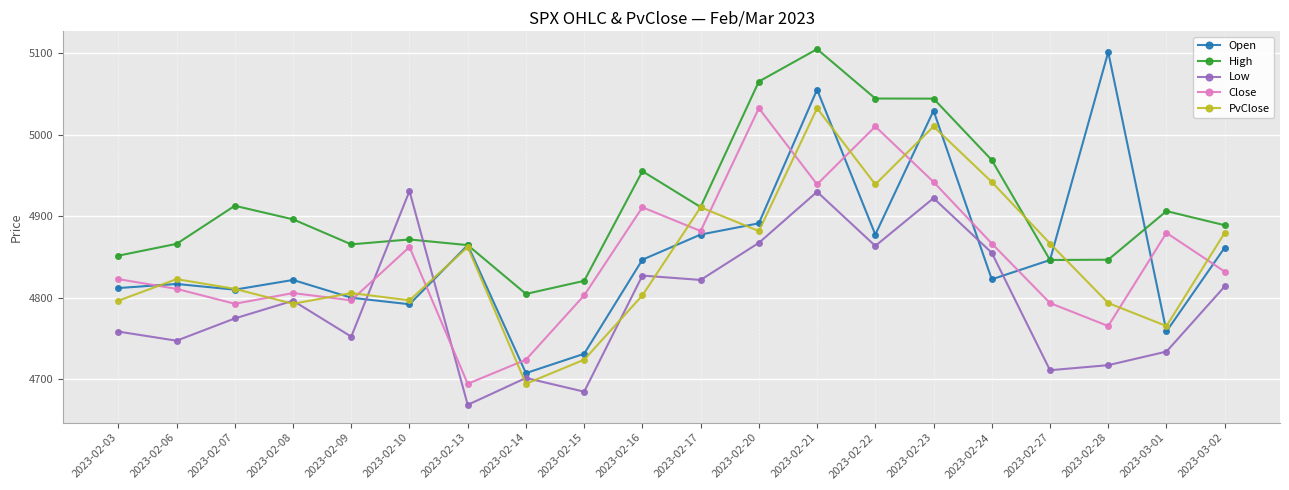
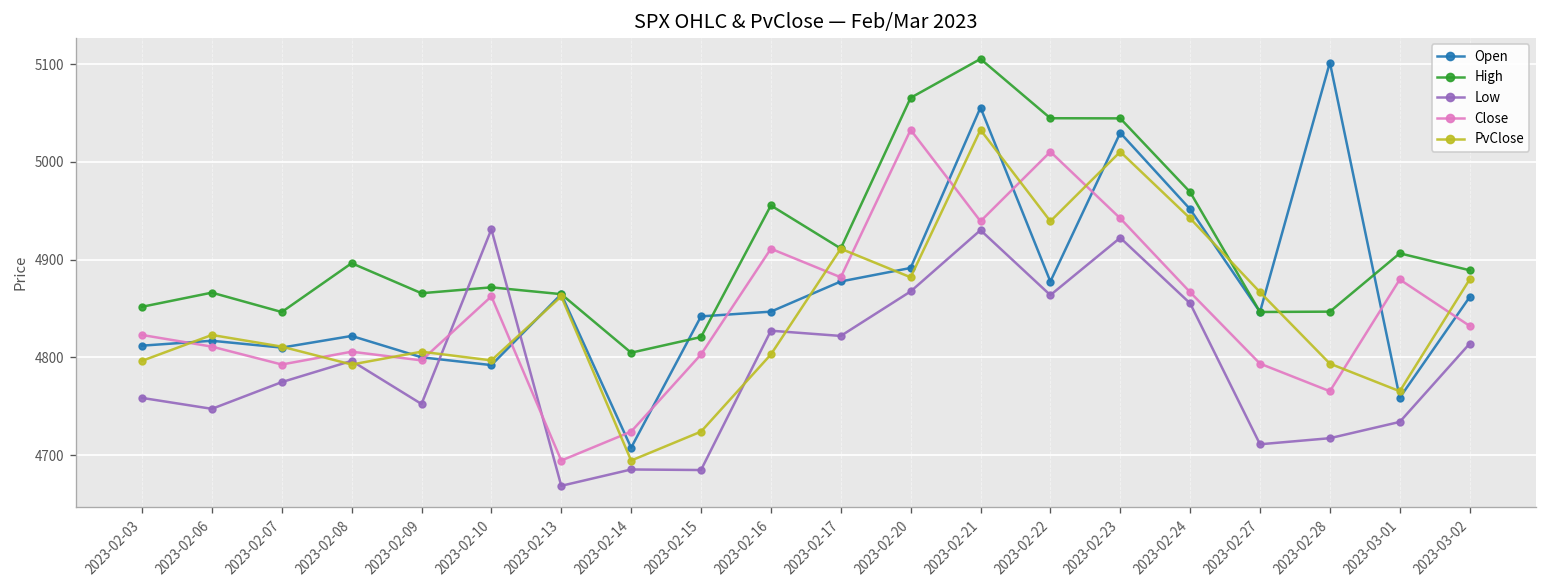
  {
    "Open": {
      "2023-02-03": 4810,
      "2023-02-06": 4820,
      "2023-02-08": 4820,
      "2023-02-09": 4800,
      "2023-02-10": 4790,
      "2023-02-14": 4710,
-     "2023-02-15": 4730,
+     "2023-02-15": 4840,
      "2023-02-16": 4850,
      "2023-02-17": 4880,
      "2023-02-20": 4890,
      "2023-02-21": 5060,
      "2023-02-22": 4880,
      "2023-02-23": 5030,
-     "2023-02-24": 4820,
+     "2023-02-24": 4950,
      "2023-02-28": 5100,
      "2023-03-01": 4760,
      "2023-03-02": 4860
    },
    "High": {
      "2023-02-03": 4850,
      "2023-02-06": 4870,
-     "2023-02-07": 4910,
+     "2023-02-07": 4850,
      "2023-02-08": 4900,
      "2023-02-09": 4870,
      "2023-02-10": 4870,
      "2023-02-14": 4800,
      "2023-02-15": 4820,
      "2023-02-16": 4960,
      "2023-02-20": 5070,
      "2023-02-21": 5110,
      "2023-02-22": 5040,
      "2023-02-23": 5040,
      "2023-02-24": 4970,
      "2023-02-28": 4850,
      "2023-03-01": 4910,
      "2023-03-02": 4890
    },
    "Low": {
      "2023-02-03": 4760,
      "2023-02-06": 4750,
      "2023-02-07": 4770,
      "2023-02-08": 4800,
      "2023-02-09": 4750,
      "2023-02-10": 4930,
      "2023-02-13": 4670,
-     "2023-02-14": 4700,
+     "2023-02-14": 4690,
      "2023-02-15": 4680,
      "2023-02-16": 4830,
      "2023-02-17": 4820,
      "2023-02-20": 4870,
      "2023-02-21": 4930,
      "2023-02-22": 4860,
      "2023-02-23": 4920,
      "2023-02-24": 4860,
      "2023-02-27": 4710,
      "2023-02-28": 4720,
      "2023-03-01": 4730,
      "2023-03-02": 4810
    },
    "Close": {
      "2023-02-03": 4820,
      "2023-02-06": 4810,
      "2023-02-07": 4790,
      "2023-02-08": 4810,
      "2023-02-09": 4800,
      "2023-02-10": 4860,
      "2023-02-13": 4690,
      "2023-02-14": 4720,
      "2023-02-15": 4800,
      "2023-02-16": 4910,
      "2023-02-17": 4880,
      "2023-02-20": 5030,
      "2023-02-21": 4940,
      "2023-02-22": 5010,
      "2023-02-23": 4940,
      "2023-02-24": 4870,
      "2023-02-27": 4790,
      "2023-02-28": 4770,
      "2023-03-01": 4880,
      "2023-03-02": 4830
    },
    "PvClose": {
      "2023-02-03": 4800,
      "2023-02-06": 4820,
      "2023-02-08": 4790,
      "2023-02-09": 4810,
      "2023-02-10": 4800,
      "2023-02-14": 4690,
      "2023-02-15": 4720,
      "2023-02-16": 4800,
      "2023-02-20": 4880,
      "2023-02-21": 5030,
      "2023-02-22": 4940,
      "2023-02-23": 5010,
      "2023-02-24": 4940,
      "2023-02-27": 4870,
      "2023-02-28": 4790,
      "2023-03-01": 4770,
      "2023-03-02": 4880
    }
  }
